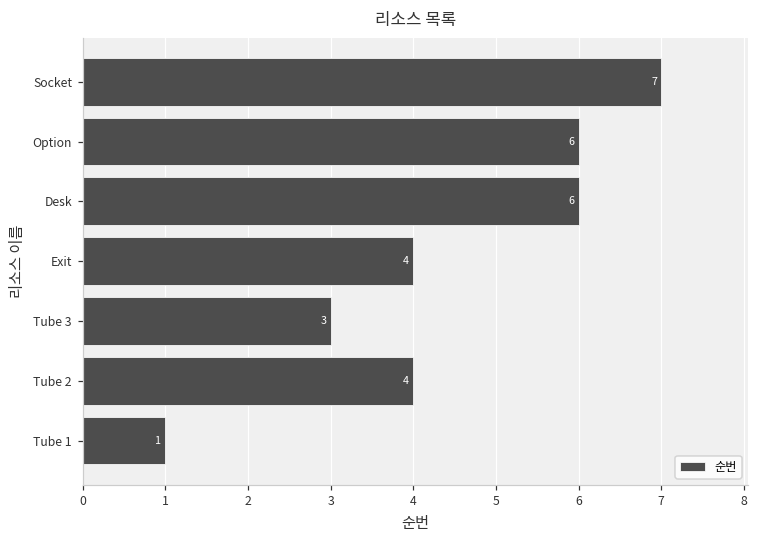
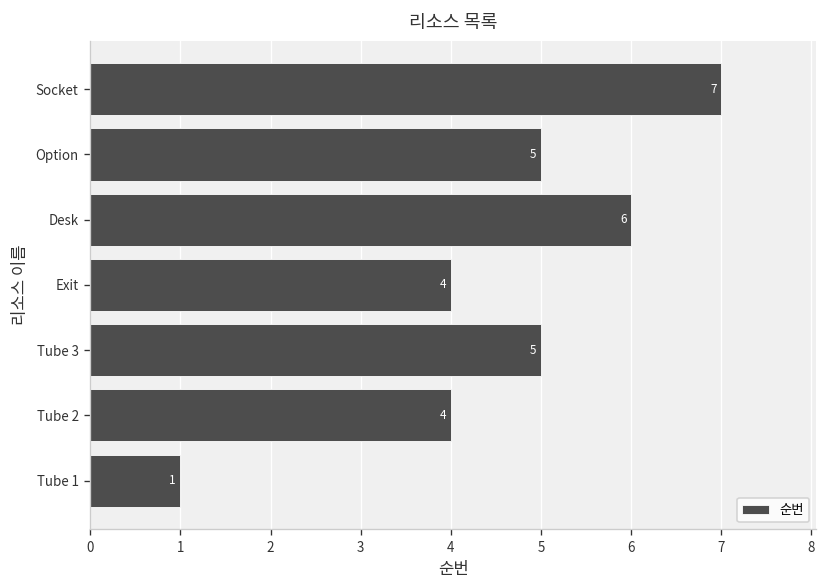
  {
    "Socket": 7,
-   "Option": 6,
+   "Option": 5,
    "Desk": 6,
    "Exit": 4,
-   "Tube 3": 3,
+   "Tube 3": 5,
    "Tube 2": 4,
    "Tube 1": 1
  }
